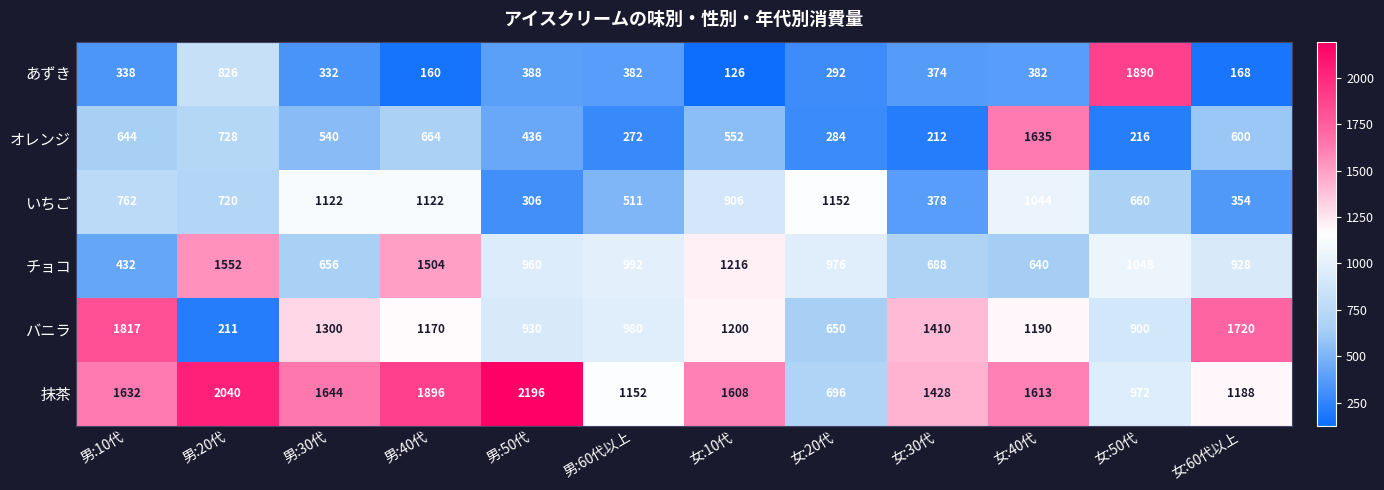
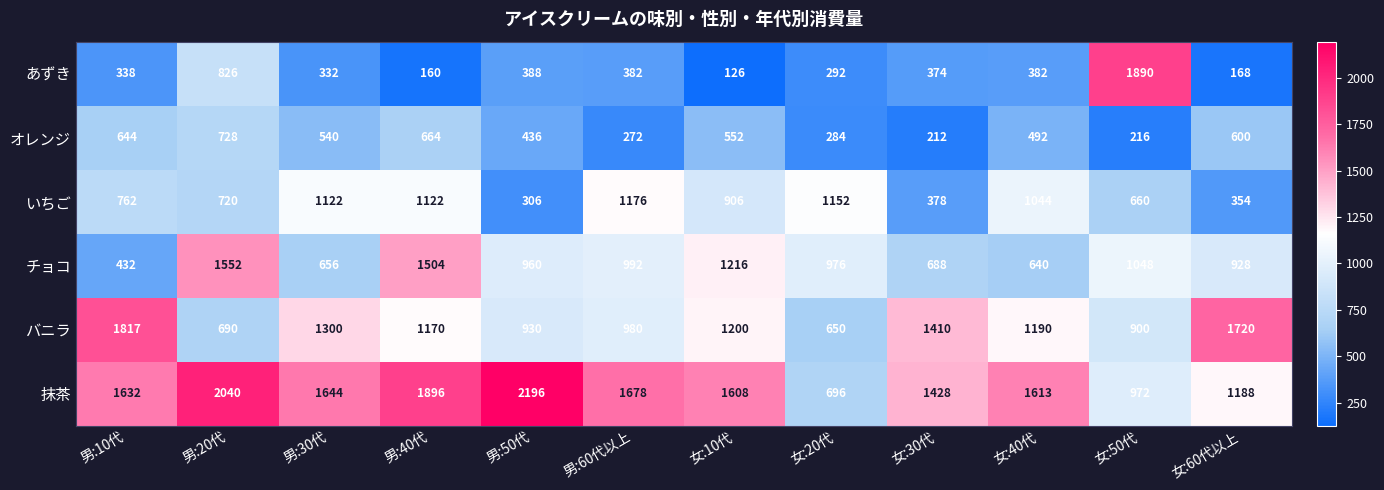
  {
    "あずき": {
      "男:10代": 338,
      "男:20代": 826,
      "男:30代": 332,
      "男:40代": 160,
      "男:50代": 388,
      "男:60代以上": 382,
      "女:10代": 126,
      "女:20代": 292,
      "女:30代": 374,
      "女:40代": 382,
      "女:50代": 1890,
      "女:60代以上": 168
    },
    "オレンジ": {
      "男:10代": 644,
      "男:20代": 728,
      "男:30代": 540,
      "男:40代": 664,
      "男:50代": 436,
      "男:60代以上": 272,
      "女:10代": 552,
      "女:20代": 284,
      "女:30代": 212,
-     "女:40代": 1635,
+     "女:40代": 492,
      "女:50代": 216,
      "女:60代以上": 600
    },
    "いちご": {
      "男:10代": 762,
      "男:20代": 720,
      "男:30代": 1122,
      "男:40代": 1122,
      "男:50代": 306,
-     "男:60代以上": 511,
+     "男:60代以上": 1176,
      "女:20代": 1152,
      "女:30代": 378,
      "女:50代": 660,
      "女:60代以上": 354
    },
    "チョコ": {
      "男:10代": 432,
      "男:20代": 1552,
      "男:30代": 656,
      "男:40代": 1504,
      "女:10代": 1216,
      "女:30代": 688,
      "女:40代": 640
    },
    "バニラ": {
      "男:10代": 1817,
-     "男:20代": 211,
+     "男:20代": 690,
      "男:30代": 1300,
      "男:40代": 1170,
      "女:10代": 1200,
      "女:20代": 650,
      "女:30代": 1410,
      "女:40代": 1190,
      "女:60代以上": 1720
    },
    "抹茶": {
      "男:10代": 1632,
      "男:20代": 2040,
      "男:30代": 1644,
      "男:40代": 1896,
      "男:50代": 2196,
-     "男:60代以上": 1152,
+     "男:60代以上": 1678,
      "女:10代": 1608,
      "女:20代": 696,
      "女:30代": 1428,
      "女:40代": 1613,
      "女:60代以上": 1188
    }
  }
